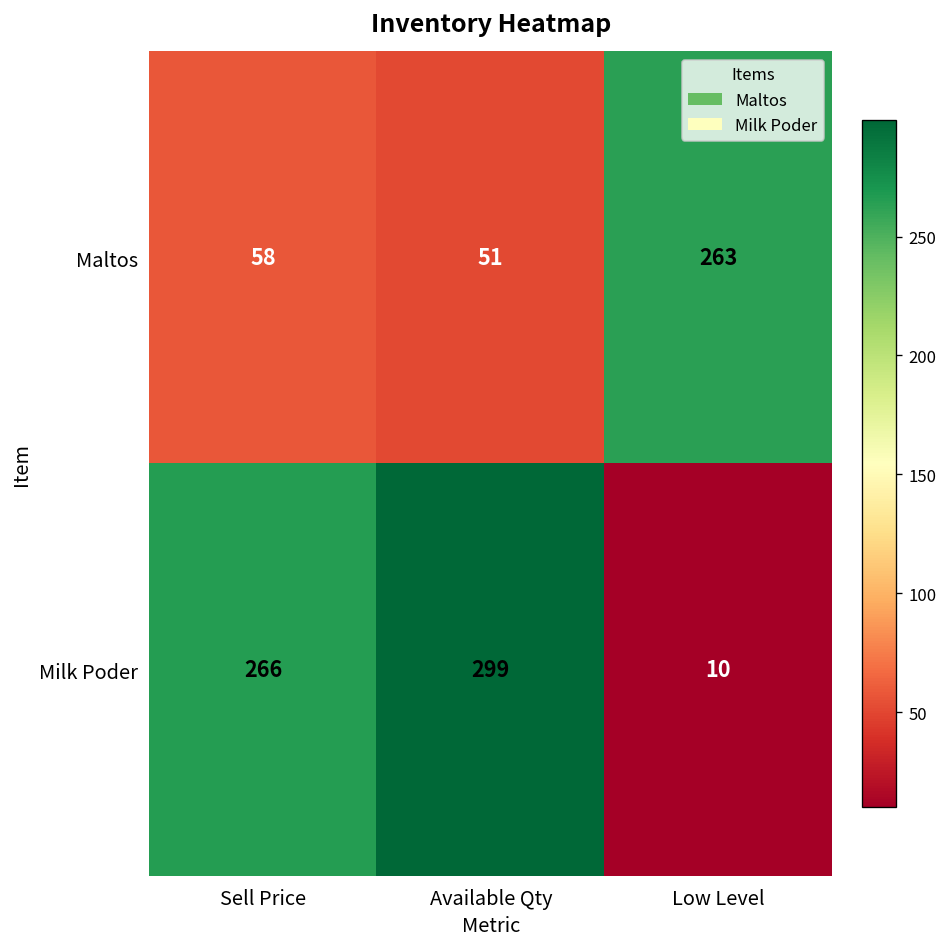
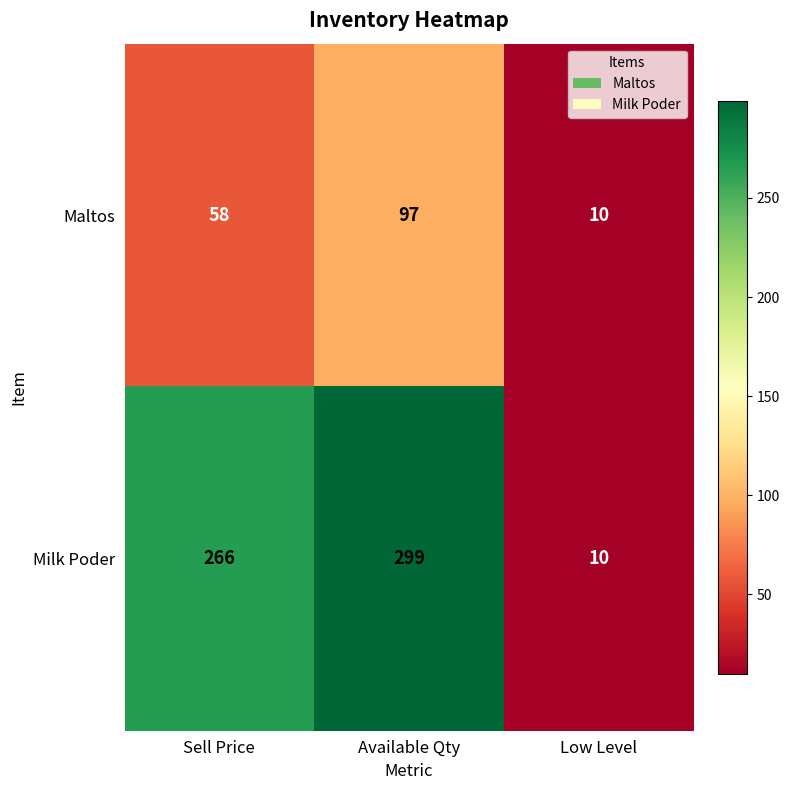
  {
    "Maltos": {
      "Sell Price": 58,
-     "Available Qty": 51,
-     "Low Level": 263
+     "Available Qty": 97,
+     "Low Level": 10
    },
    "Milk Poder": {
      "Sell Price": 266,
      "Available Qty": 299,
      "Low Level": 10
    }
  }
